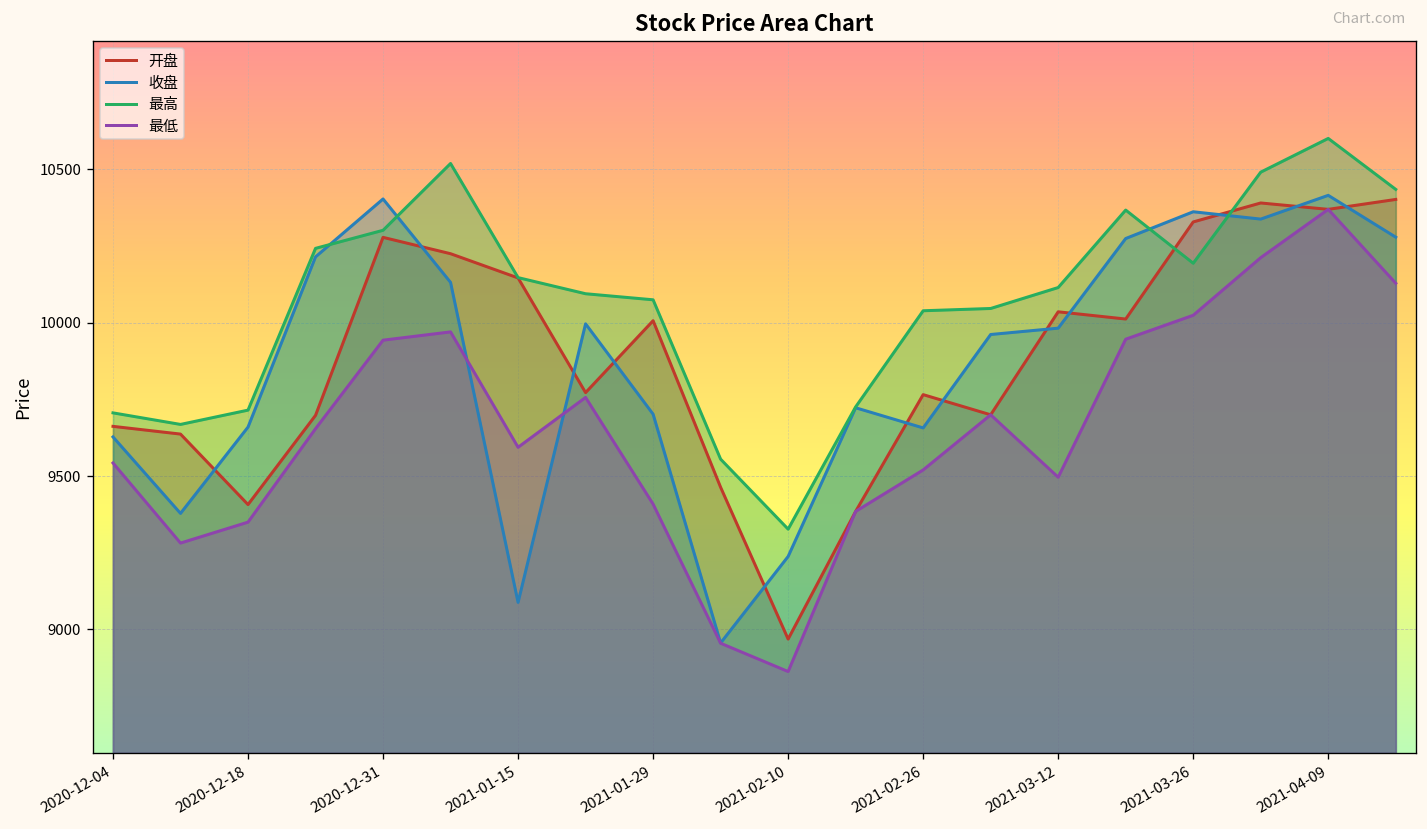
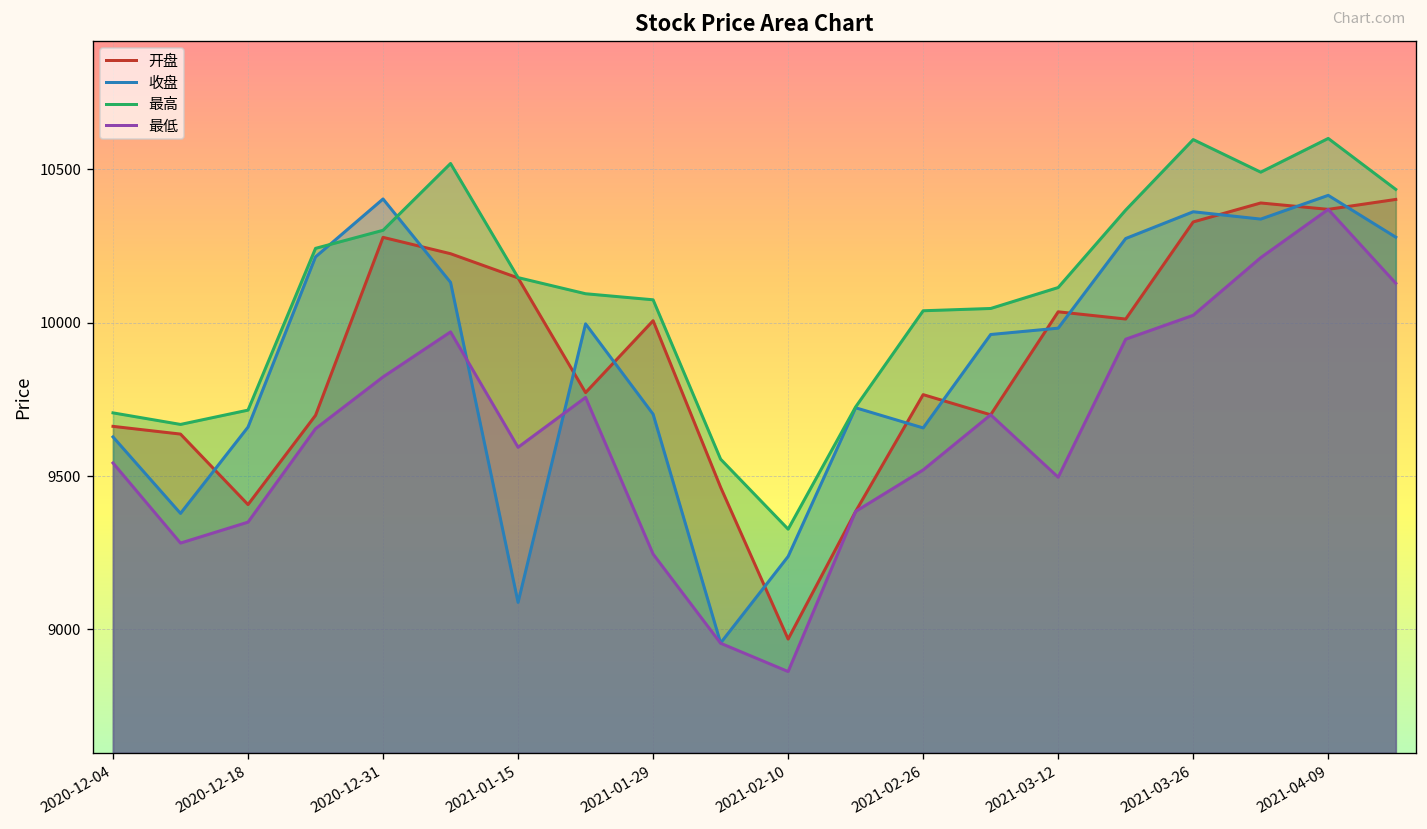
  {
    "开盘": {
      "2020-12-04": 9660,
      "2020-12-18": 9410,
      "2020-12-31": 10280,
      "2021-01-29": 10010,
      "2021-02-10": 8970,
      "2021-02-26": 9770,
      "2021-03-12": 10040,
      "2021-03-26": 10330
    },
    "收盘": {
      "2020-12-04": 9630,
      "2020-12-18": 9660,
      "2020-12-31": 10400,
      "2021-01-15": 9090,
      "2021-01-29": 9700,
      "2021-02-10": 9240,
      "2021-02-26": 9660,
      "2021-03-12": 9980,
      "2021-03-26": 10360,
      "2021-04-09": 10420
    },
    "最高": {
      "2020-12-04": 9710,
      "2020-12-18": 9710,
      "2020-12-31": 10300,
      "2021-01-29": 10070,
      "2021-02-10": 9330,
      "2021-02-26": 10040,
      "2021-03-12": 10110,
-     "2021-03-26": 10190,
+     "2021-03-26": 10600,
      "2021-04-09": 10600
    },
    "最低": {
      "2020-12-04": 9540,
      "2020-12-18": 9350,
-     "2020-12-31": 9940,
+     "2020-12-31": 9820,
      "2021-01-15": 9590,
-     "2021-01-29": 9410,
+     "2021-01-29": 9240,
      "2021-02-10": 8860,
      "2021-02-26": 9520,
      "2021-03-12": 9500,
      "2021-03-26": 10020
    }
  }
